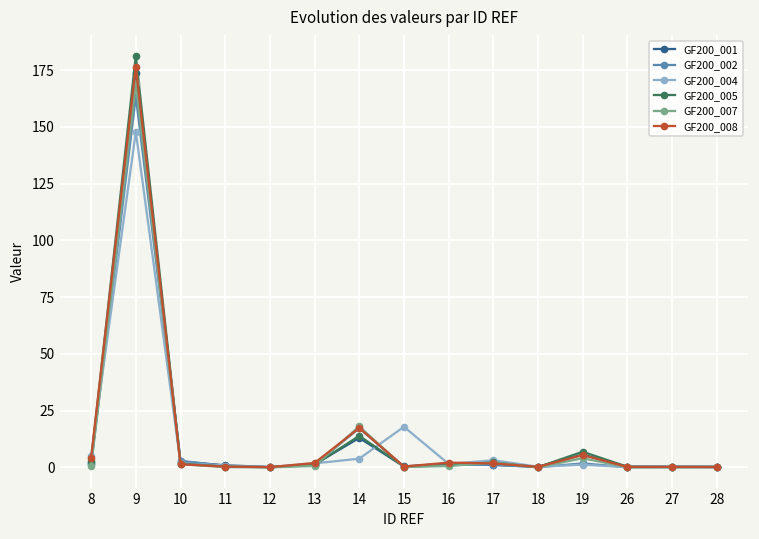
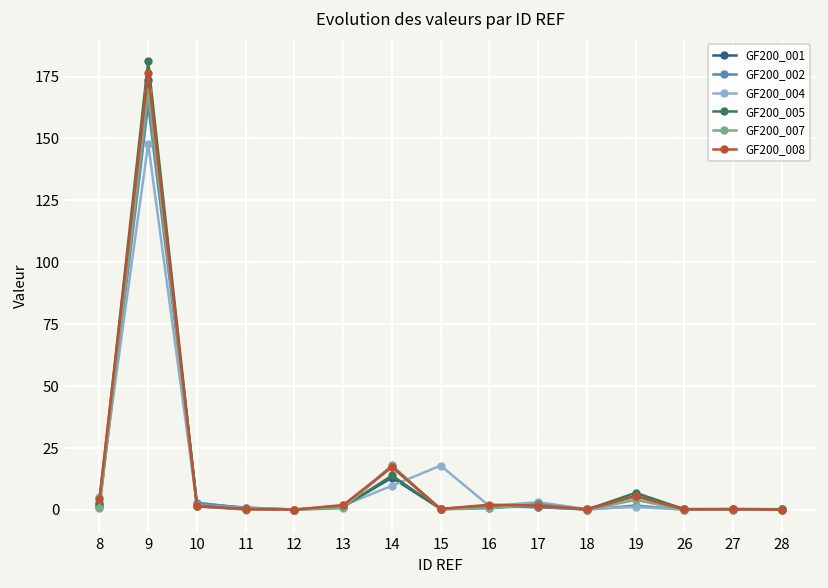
  {
    "GF200_004": {
      "9": 148,
-     "14": 4,
+     "14": 10,
      "15": 18
    },
    "GF200_008": {
      "9": 177
    }
  }
